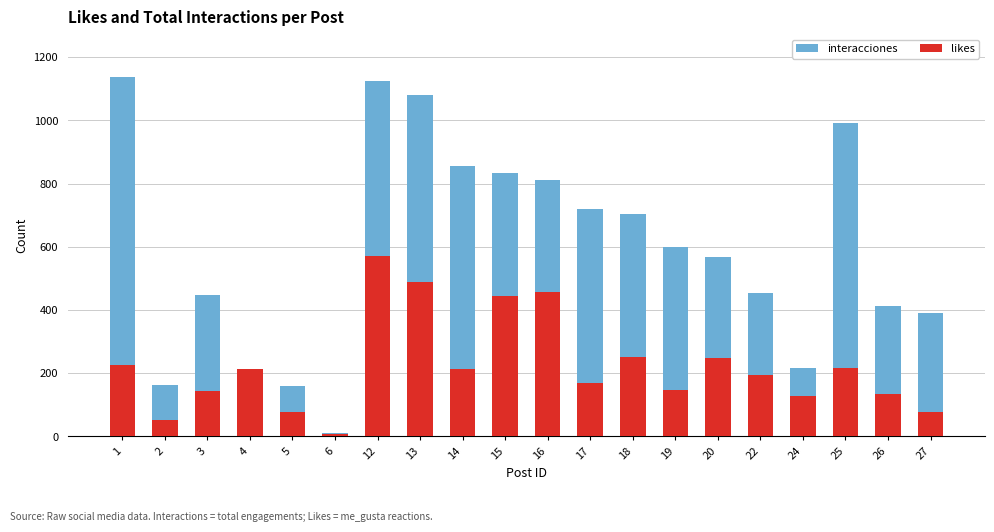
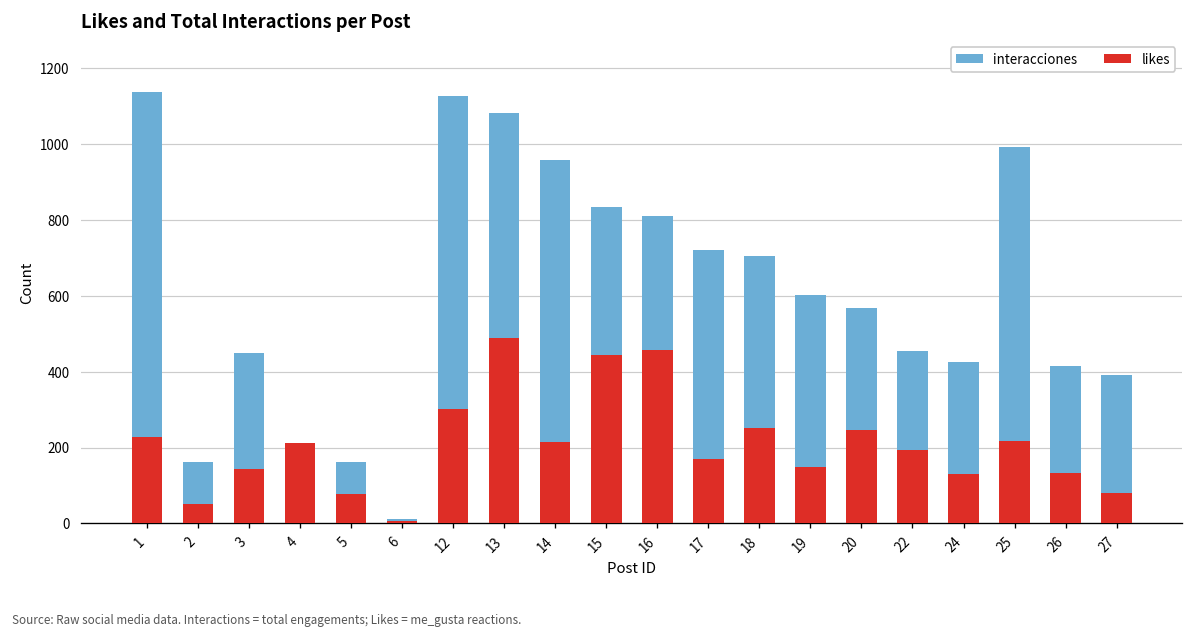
  {
    "interacciones": {
      "1": 1140,
      "2": 160,
      "3": 450,
      "5": 160,
      "6": 10,
      "12": 1130,
      "13": 1080,
-     "14": 860,
+     "14": 960,
      "15": 830,
      "16": 810,
      "17": 720,
      "18": 710,
      "19": 600,
      "20": 570,
      "22": 450,
-     "24": 220,
+     "24": 430,
      "25": 990,
      "26": 410,
      "27": 390
    },
    "likes": {
      "4": 210,
-     "12": 570
+     "12": 300
    }
  }
